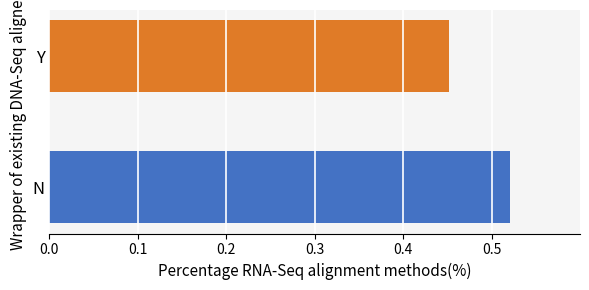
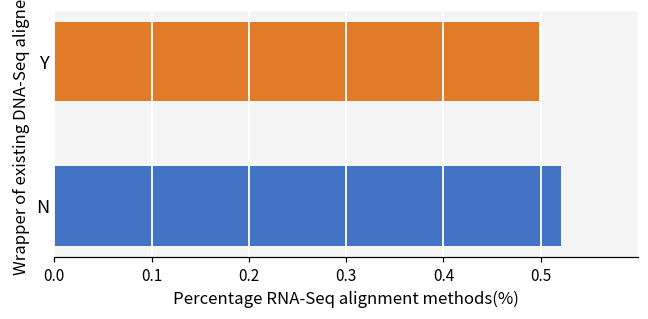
  {
-   "Y": 0.45,
+   "Y": 0.50,
    "N": 0.52
  }
